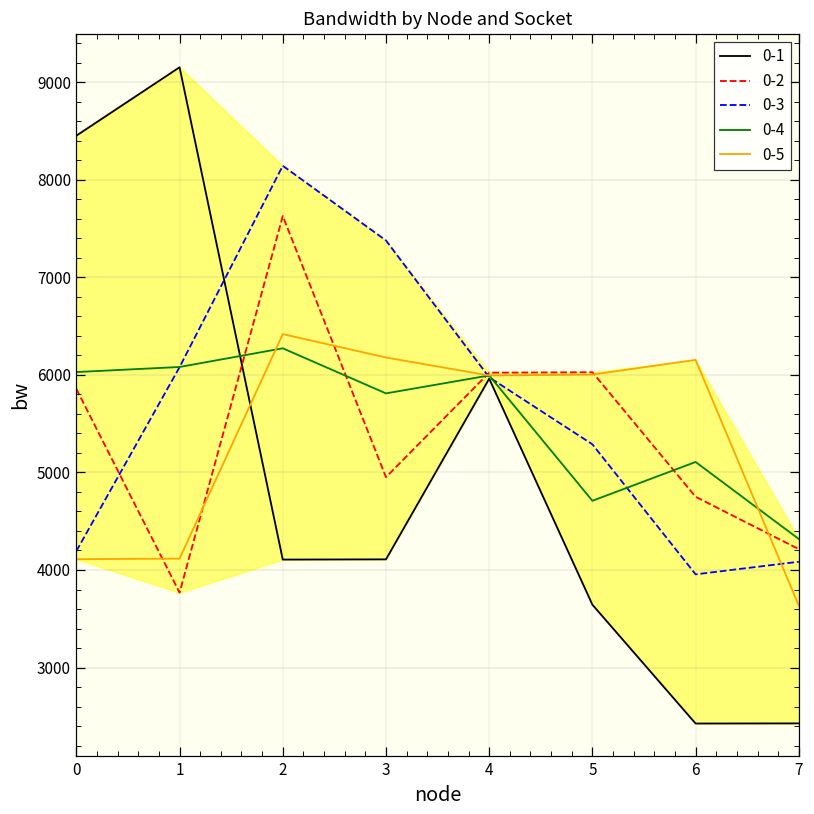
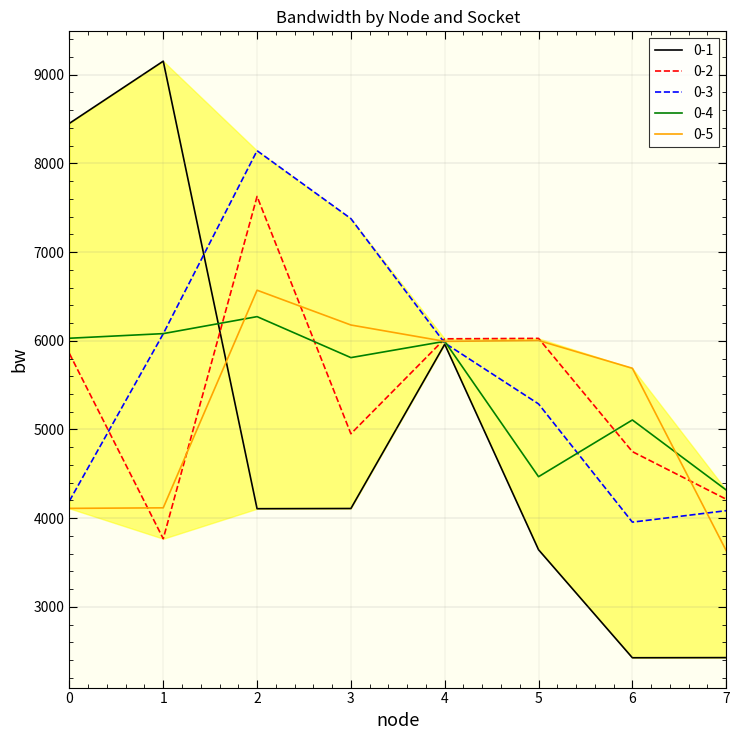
  {
    "0-1": {
      "2": 4100,
      "3": 4100,
      "5": 3600,
      "6": 2400,
      "7": 2400
    },
    "0-2": {
      "0": 5900,
      "1": 3800,
      "2": 7600,
      "3": 5000,
      "6": 4800,
      "7": 4200
    },
    "0-3": {
      "0": 4200,
      "5": 5300,
      "6": 4000,
      "7": 4100
    },
    "0-4": {
      "0": 6000,
      "2": 6300,
      "3": 5800,
-     "5": 4700,
+     "5": 4500,
      "6": 5100
    },
    "0-5": {
      "0": 4100,
      "1": 4100,
-     "2": 6400,
+     "2": 6600,
      "3": 6200,
-     "6": 6200,
+     "6": 5700,
      "7": 3600
    }
  }
